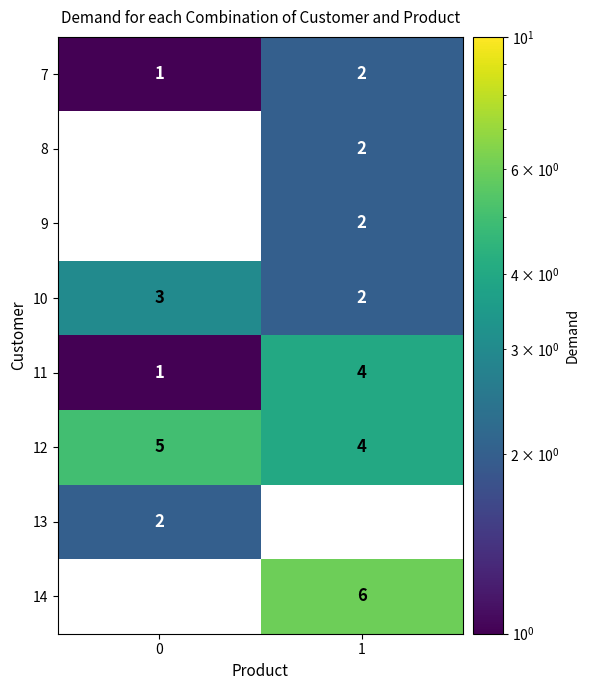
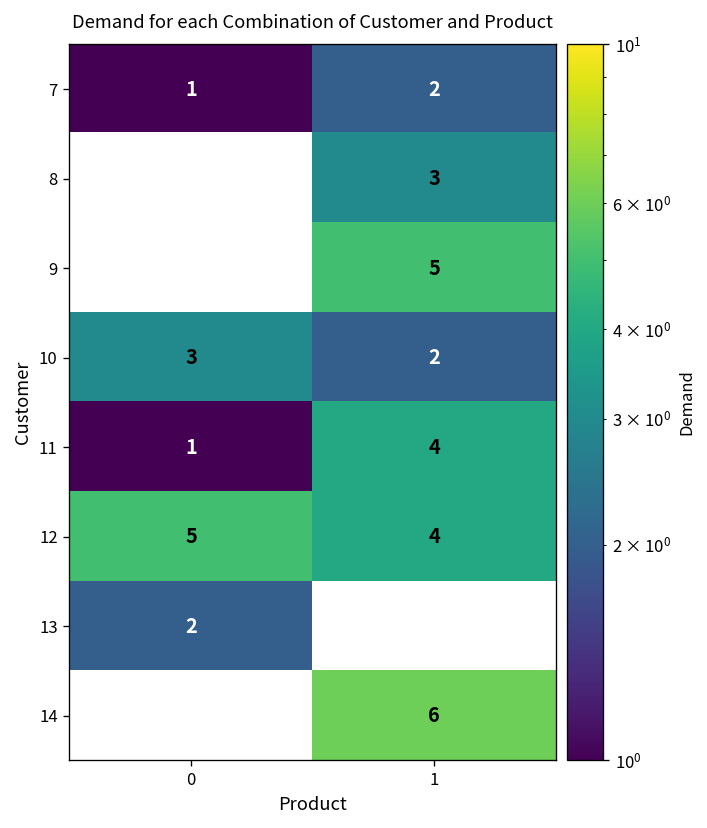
  {
    "7": {
      "0": 1,
      "1": 2
    },
    "8": {
-     "1": 2
+     "1": 3
    },
    "9": {
-     "1": 2
+     "1": 5
    },
    "10": {
      "0": 3,
      "1": 2
    },
    "11": {
      "0": 1,
      "1": 4
    },
    "12": {
      "0": 5,
      "1": 4
    },
    "13": {
      "0": 2
    },
    "14": {
      "1": 6
    }
  }
